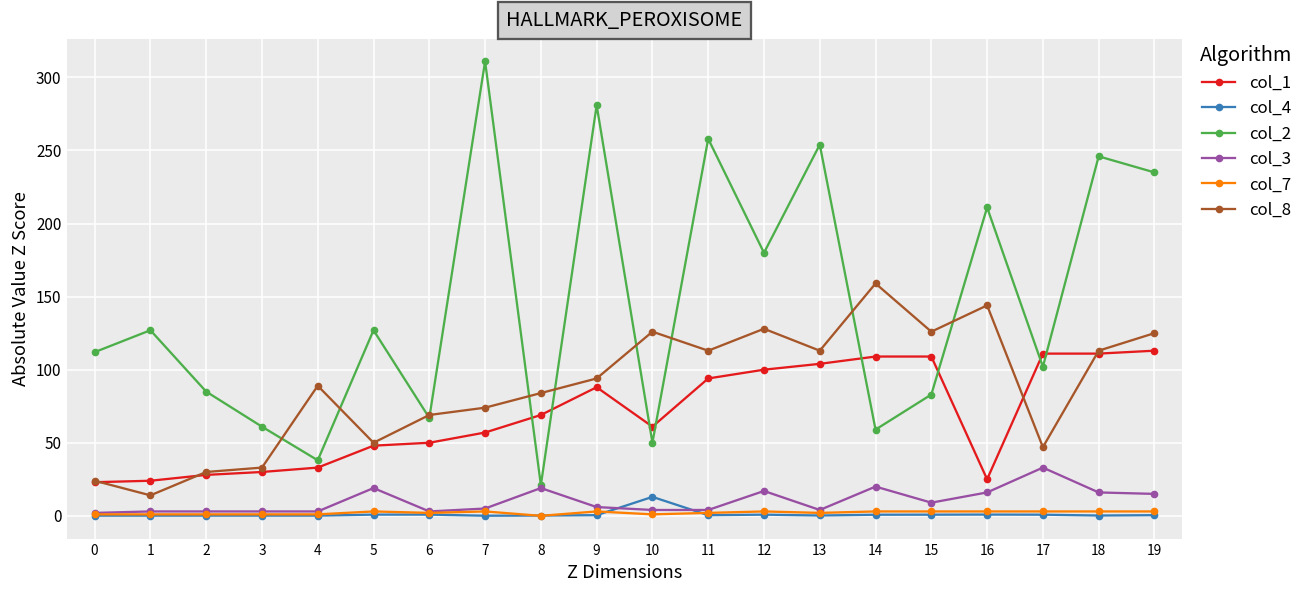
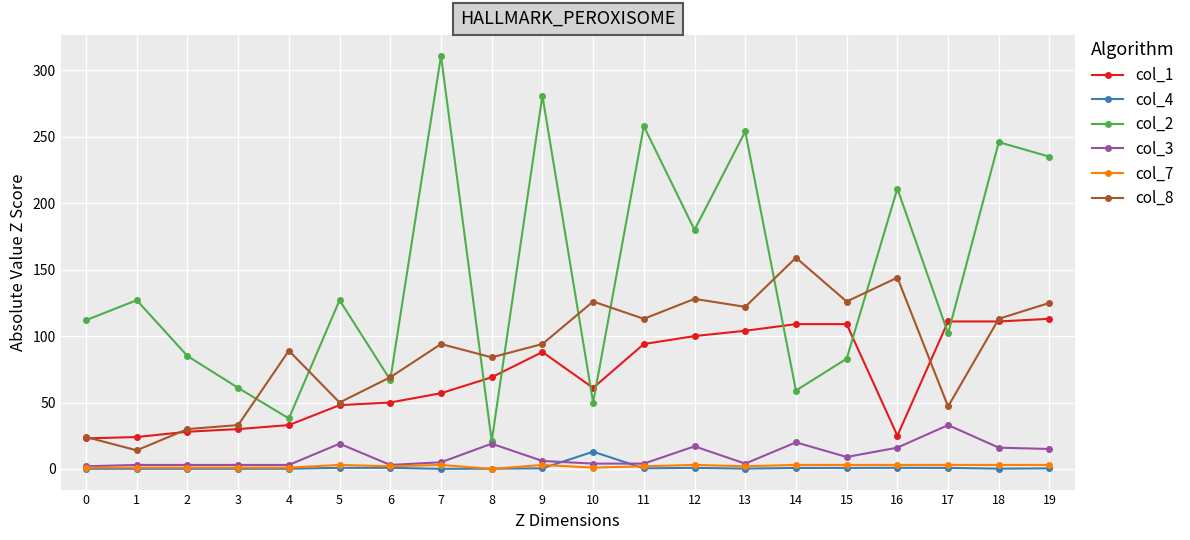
  {
    "col_1": {
      "1": 24,
      "2": 28,
      "3": 30,
      "4": 33,
      "5": 48,
      "6": 50,
      "7": 57,
      "8": 69,
      "9": 88,
      "10": 61,
      "11": 94,
      "12": 100,
      "13": 104,
      "14": 109,
      "15": 109,
      "16": 25,
      "17": 111,
      "18": 111,
      "19": 113
    },
    "col_4": {
      "5": 1,
      "7": 0,
      "9": 0,
      "10": 13,
      "12": 1,
      "14": 1,
      "15": 1,
      "16": 1,
      "17": 1,
      "18": 0,
      "19": 0
    },
    "col_2": {
      "0": 112,
      "1": 127,
      "2": 85,
      "3": 61,
      "4": 38,
      "5": 127,
      "6": 67,
      "7": 311,
      "8": 21,
      "9": 281,
      "10": 50,
      "11": 258,
      "12": 180,
      "13": 254,
      "14": 59,
      "15": 83,
      "16": 211,
      "17": 102,
      "18": 246,
      "19": 235
    },
    "col_3": {
      "1": 3,
      "2": 3,
      "3": 3,
      "4": 3,
      "5": 19,
      "7": 5,
      "8": 19,
      "9": 6,
      "10": 4,
      "11": 4,
      "12": 17,
      "13": 4,
      "14": 20,
      "15": 9,
      "16": 16,
      "17": 33,
      "18": 16,
      "19": 15
    },
    "col_7": {
      "5": 3,
      "7": 3,
      "9": 3,
      "10": 1,
      "12": 3,
      "14": 3,
      "15": 3,
      "16": 3,
      "17": 3,
      "18": 3,
      "19": 3
    },
    "col_8": {
      "1": 14,
      "2": 30,
      "3": 33,
      "4": 89,
      "5": 50,
      "6": 69,
-     "7": 74,
+     "7": 94,
      "8": 84,
      "9": 94,
      "10": 126,
      "11": 113,
      "12": 128,
-     "13": 113,
+     "13": 122,
      "14": 159,
      "15": 126,
      "16": 144,
      "17": 47,
      "18": 113,
      "19": 125
    }
  }
